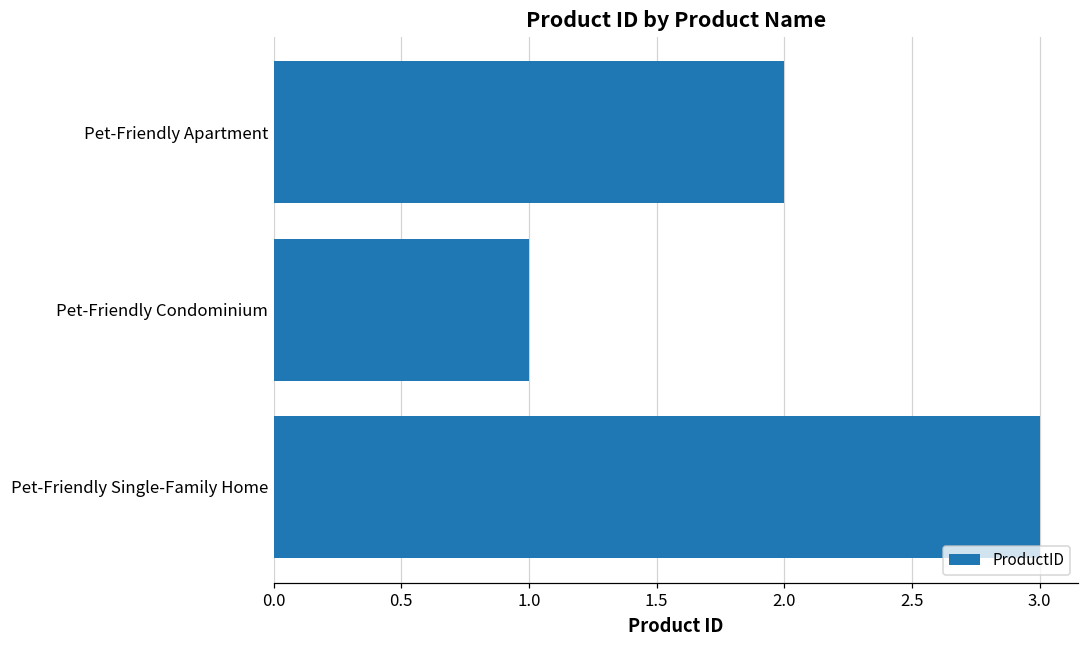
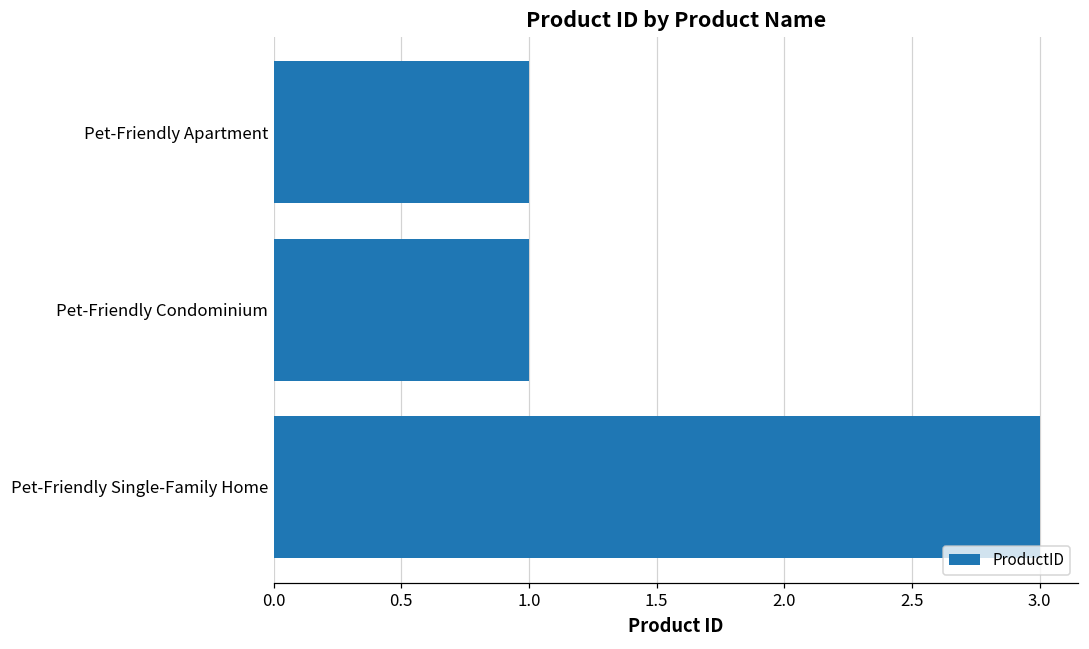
  {
-   "Pet-Friendly Apartment": 2,
+   "Pet-Friendly Apartment": 1,
    "Pet-Friendly Condominium": 1,
    "Pet-Friendly Single-Family Home": 3
  }
